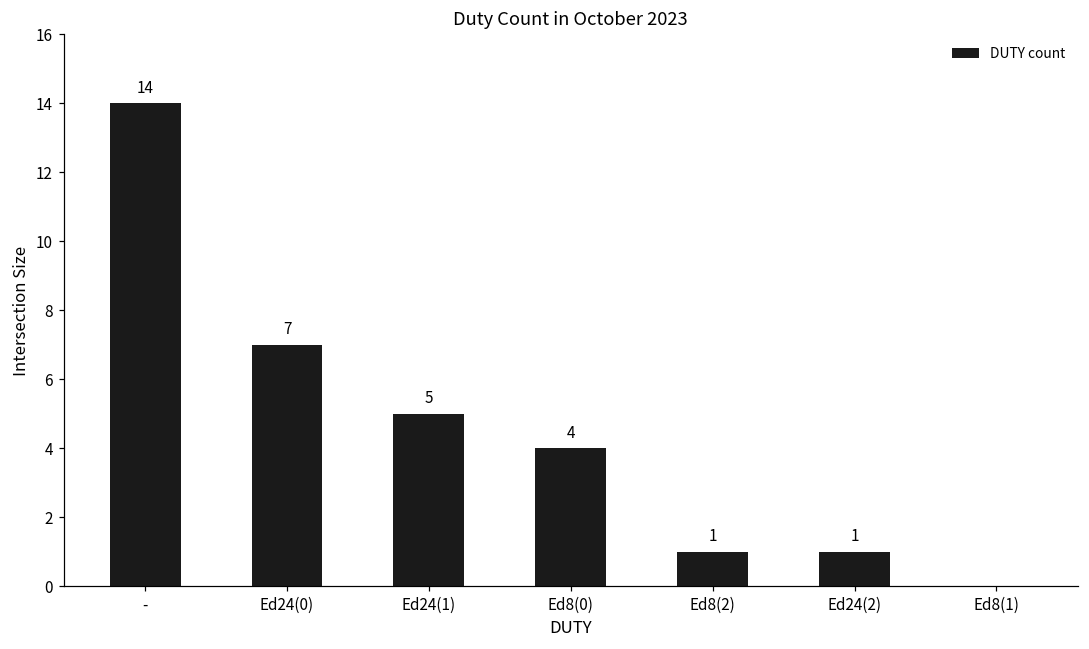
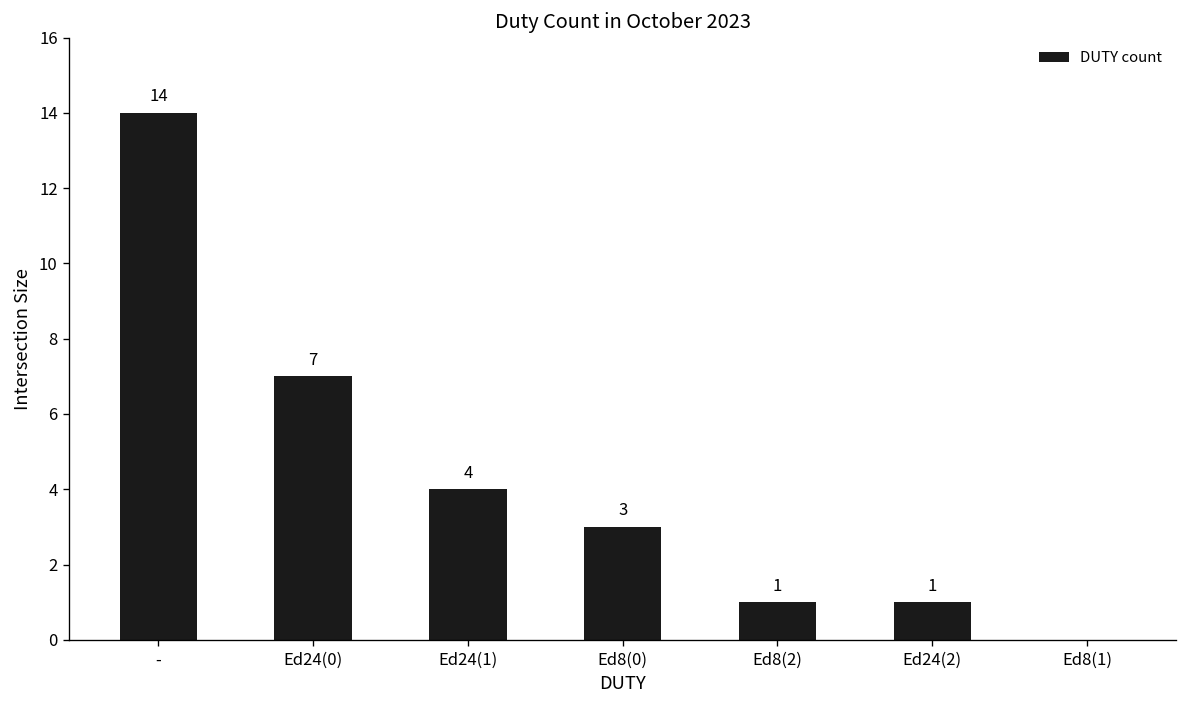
  {
    "-": 14,
    "Ed24(0)": 7,
-   "Ed24(1)": 5,
-   "Ed8(0)": 4,
+   "Ed24(1)": 4,
+   "Ed8(0)": 3,
    "Ed8(2)": 1,
    "Ed24(2)": 1
  }
